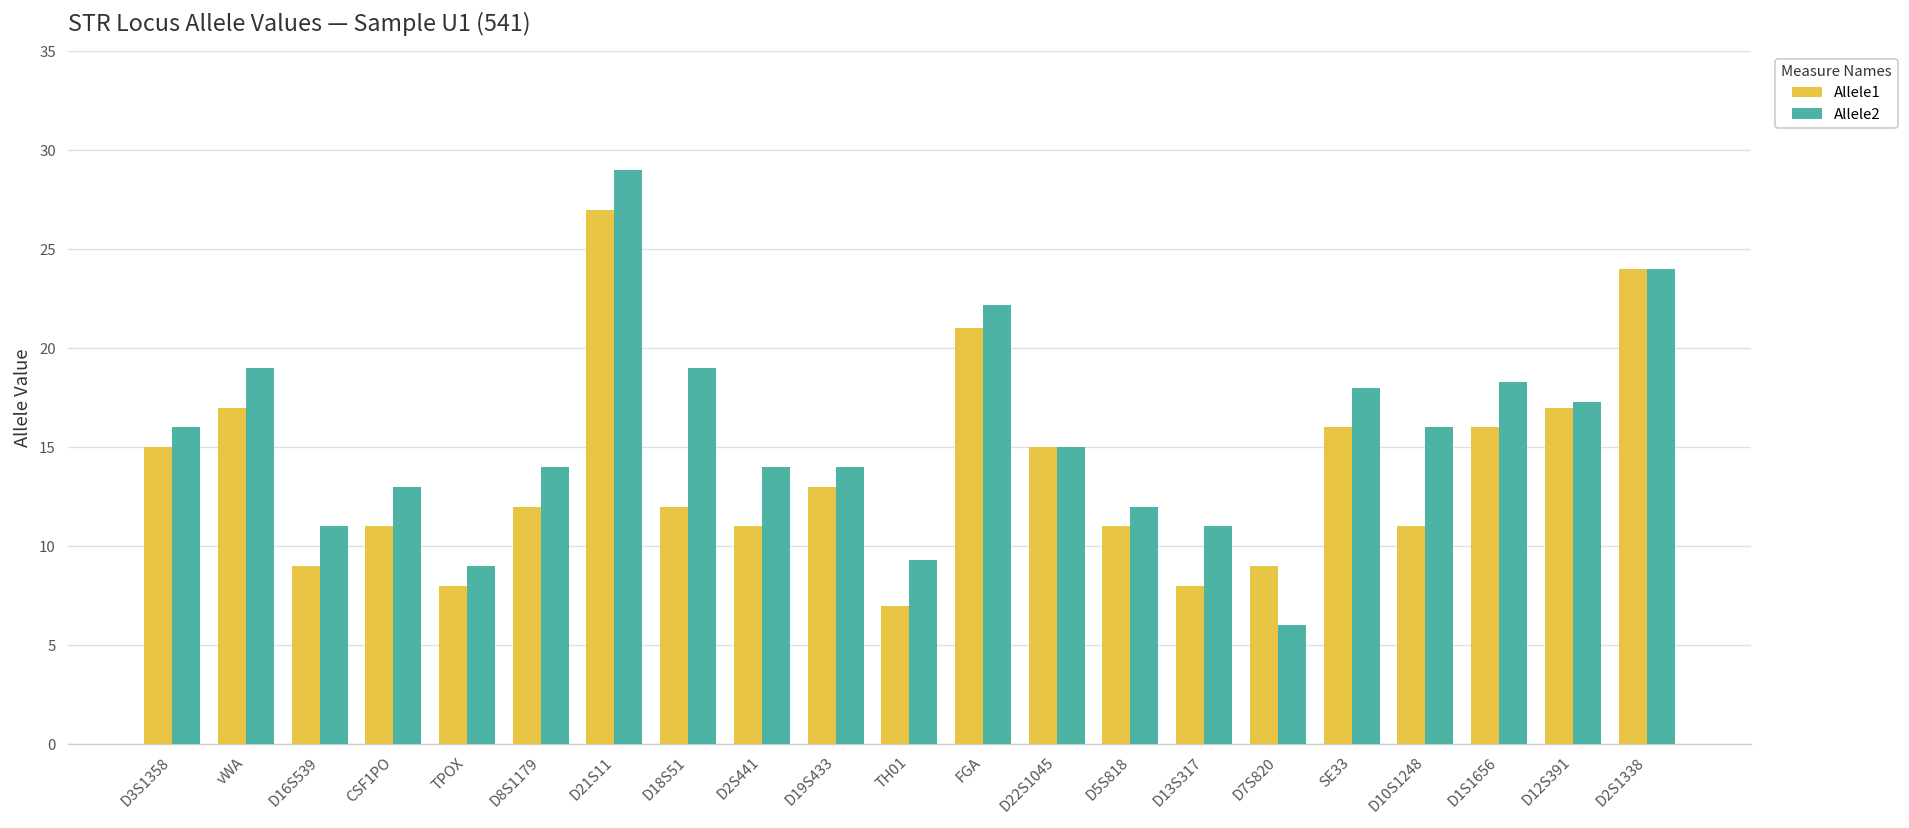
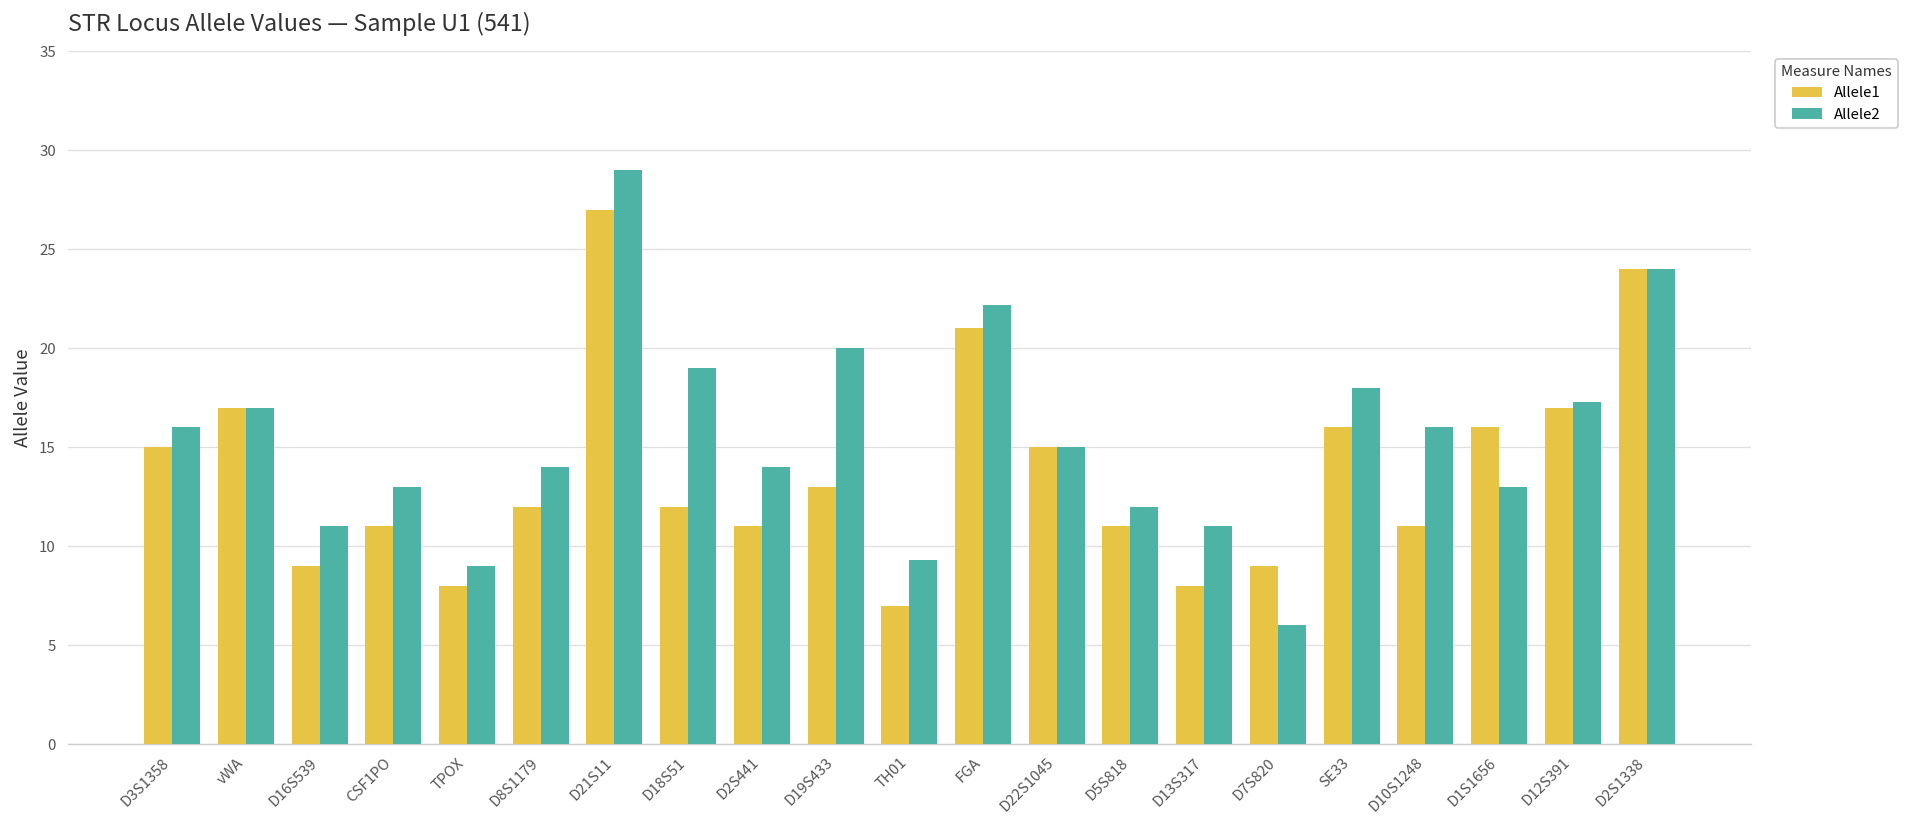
  {
    "Allele1": {
      "D3S1358": 15.0,
      "vWA": 17.0,
      "D16S539": 9.0,
      "CSF1PO": 11.0,
      "TPOX": 8.0,
      "D8S1179": 12.0,
      "D21S11": 27.0,
      "D18S51": 12.0,
      "D2S441": 11.0,
      "D19S433": 13.0,
      "TH01": 7.0,
      "FGA": 21.0,
      "D22S1045": 15.0,
      "D5S818": 11.0,
      "D13S317": 8.0,
      "D7S820": 9.0,
      "SE33": 16.0,
      "D10S1248": 11.0,
      "D1S1656": 16.0,
      "D12S391": 17.0,
      "D2S1338": 24.0
    },
    "Allele2": {
      "D3S1358": 16.0,
-     "vWA": 19,
+     "vWA": 17,
      "D16S539": 11.0,
      "CSF1PO": 13.0,
      "TPOX": 9.0,
      "D8S1179": 14.0,
      "D21S11": 29.0,
      "D18S51": 19.0,
      "D2S441": 14.0,
-     "D19S433": 14,
+     "D19S433": 20,
      "TH01": 9.3,
      "FGA": 22.2,
      "D22S1045": 15.0,
      "D5S818": 12.0,
      "D13S317": 11.0,
      "D7S820": 6.0,
      "SE33": 18.0,
      "D10S1248": 16.0,
-     "D1S1656": 18.3,
+     "D1S1656": 13.0,
      "D12S391": 17.3,
      "D2S1338": 24.0
    }
  }
